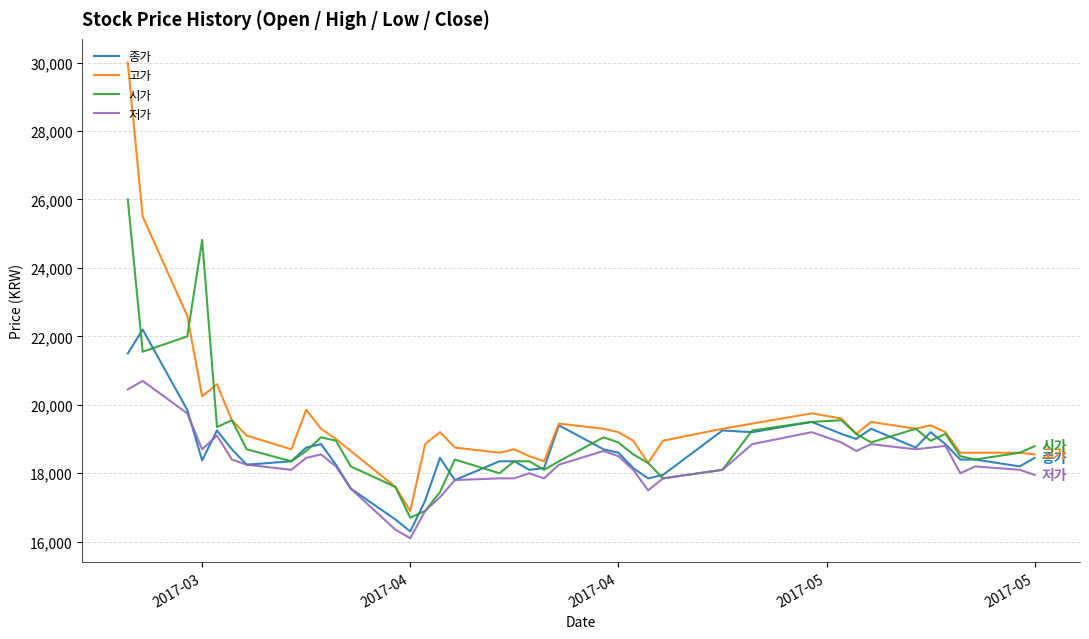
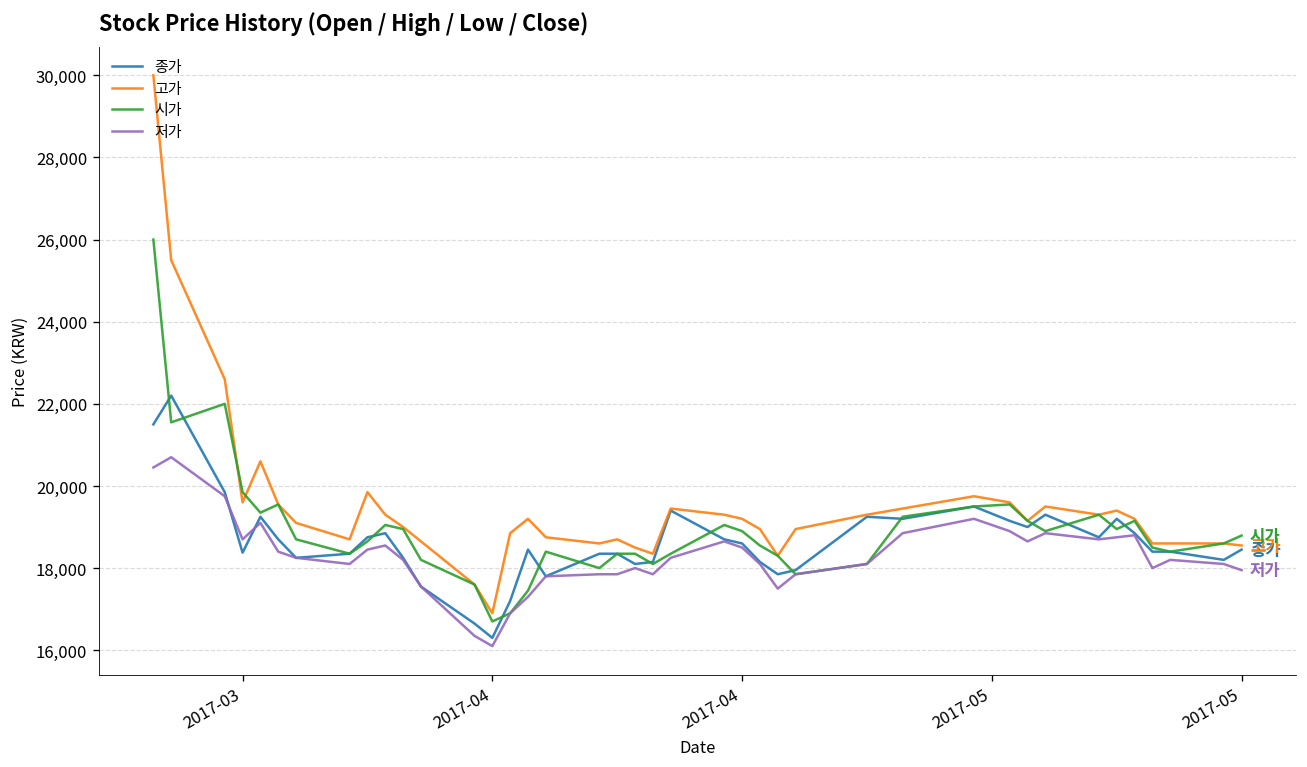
  {
    "종가": {
      "2017-03": "18,400",
      "2017-05": "18,500"
    },
    "고가": {
-     "2017-03": "20,300",
+     "2017-03": "19,600",
      "2017-05": "18,600"
    },
    "시가": {
-     "2017-03": "24,800",
+     "2017-03": "19,900",
      "2017-05": "18,800"
    },
    "저가": {
      "2017-03": "18,700",
      "2017-05": "18,000"
    }
  }
